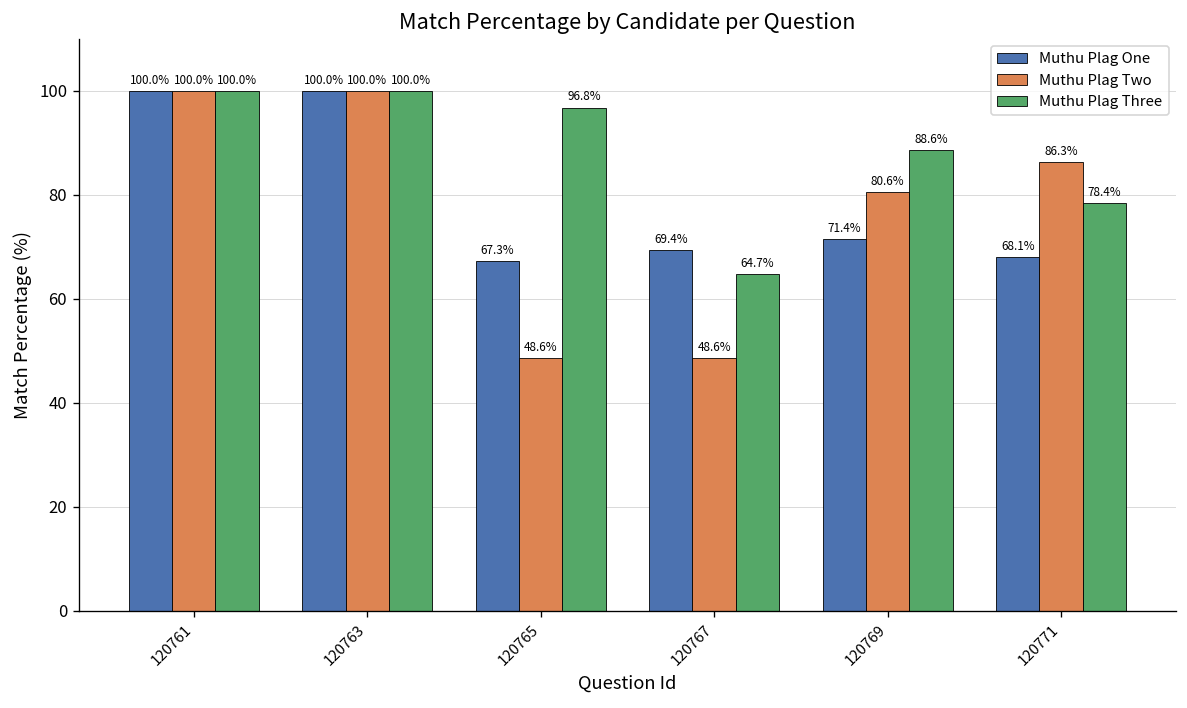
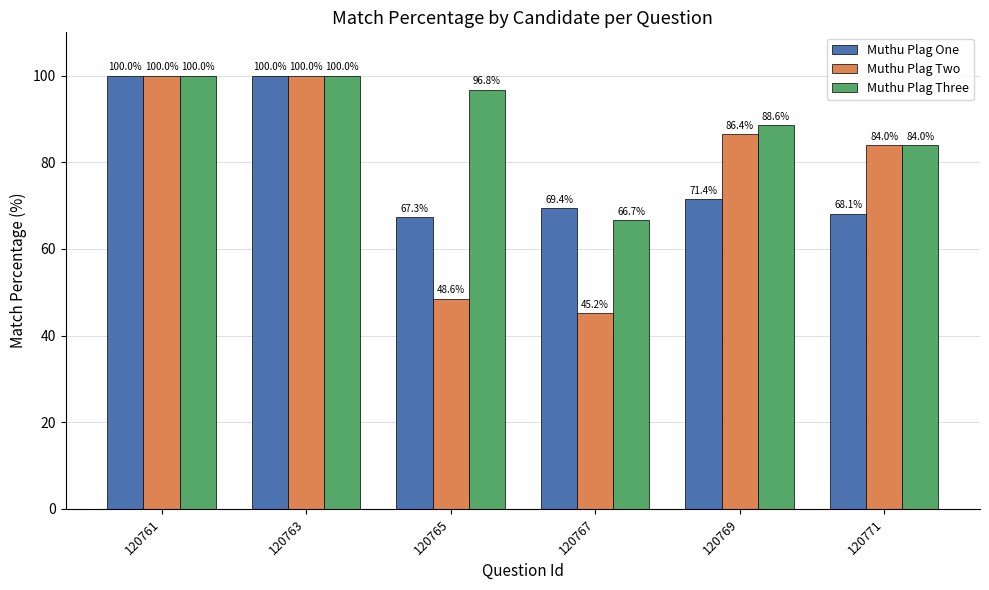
  {
    "Muthu Plag One": {
      "120761": "100.0%",
      "120763": "100.0%",
      "120765": "67.3%",
      "120767": "69.4%",
      "120769": "71.4%",
      "120771": "68.1%"
    },
    "Muthu Plag Two": {
      "120761": "100.0%",
      "120763": "100.0%",
      "120765": "48.6%",
-     "120767": "48.6%",
-     "120769": "80.6%",
-     "120771": "86.3%"
+     "120767": "45.2%",
+     "120769": "86.4%",
+     "120771": "84.0%"
    },
    "Muthu Plag Three": {
      "120761": "100.0%",
      "120763": "100.0%",
      "120765": "96.8%",
-     "120767": "64.7%",
+     "120767": "66.7%",
      "120769": "88.6%",
-     "120771": "78.4%"
+     "120771": "84.0%"
    }
  }
